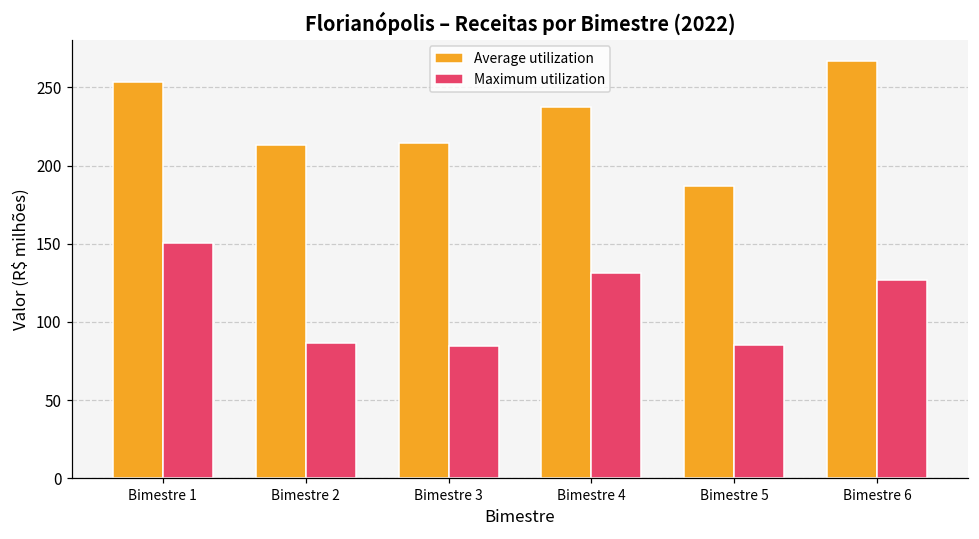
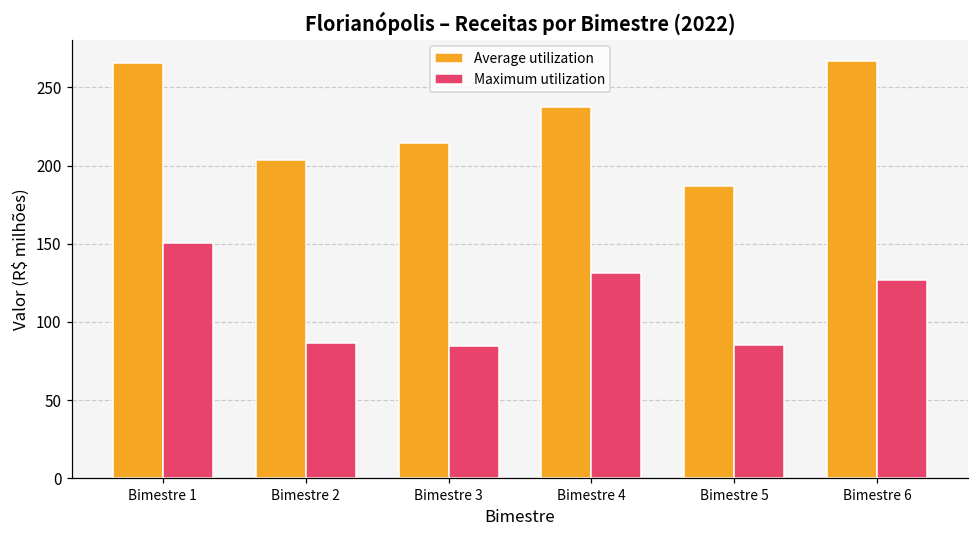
  {
    "Average utilization": {
-     "Bimestre 1": 254,
-     "Bimestre 2": 213,
+     "Bimestre 1": 266,
+     "Bimestre 2": 204,
      "Bimestre 3": 214,
      "Bimestre 4": 238,
      "Bimestre 5": 187,
      "Bimestre 6": 267
    },
    "Maximum utilization": {
      "Bimestre 1": 150,
      "Bimestre 2": 86,
      "Bimestre 3": 85,
      "Bimestre 4": 131,
      "Bimestre 5": 85,
      "Bimestre 6": 127
    }
  }
